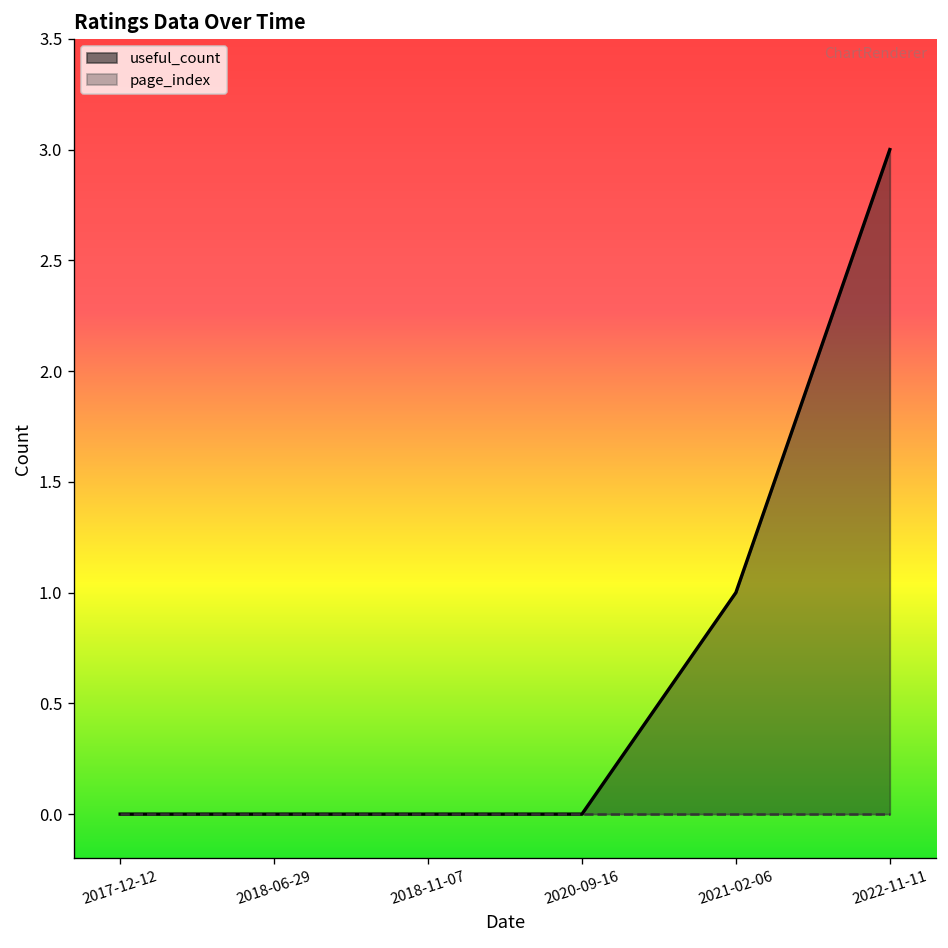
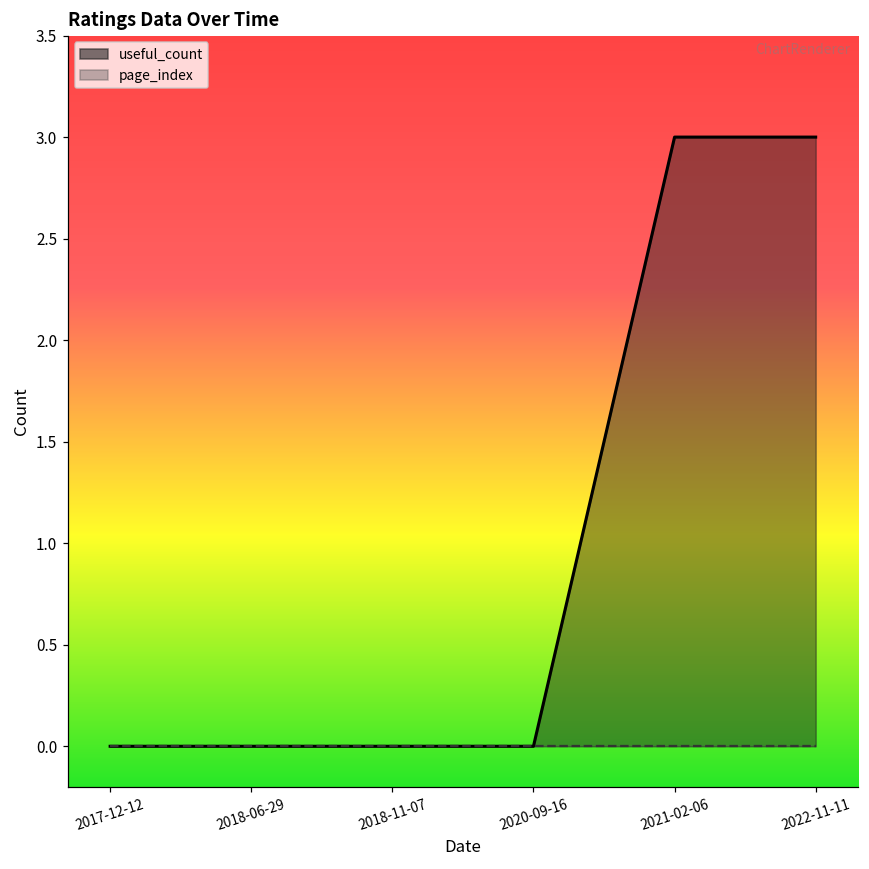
  {
    "useful_count": {
-     "2021-02-06": 1,
+     "2021-02-06": 3,
      "2022-11-11": 3
    },
    "page_index": {
      "2021-02-06": 0,
      "2022-11-11": 0
    }
  }
